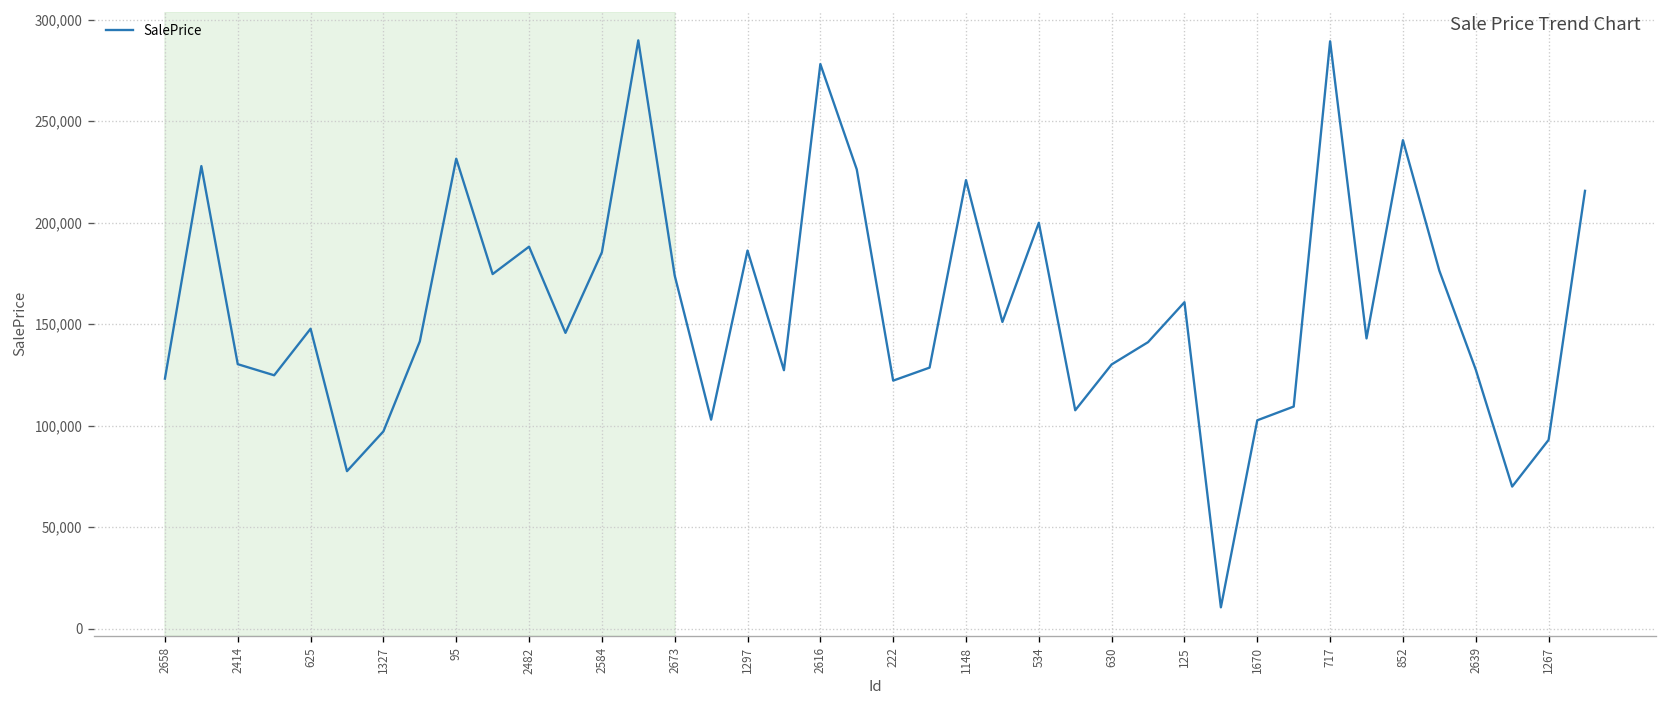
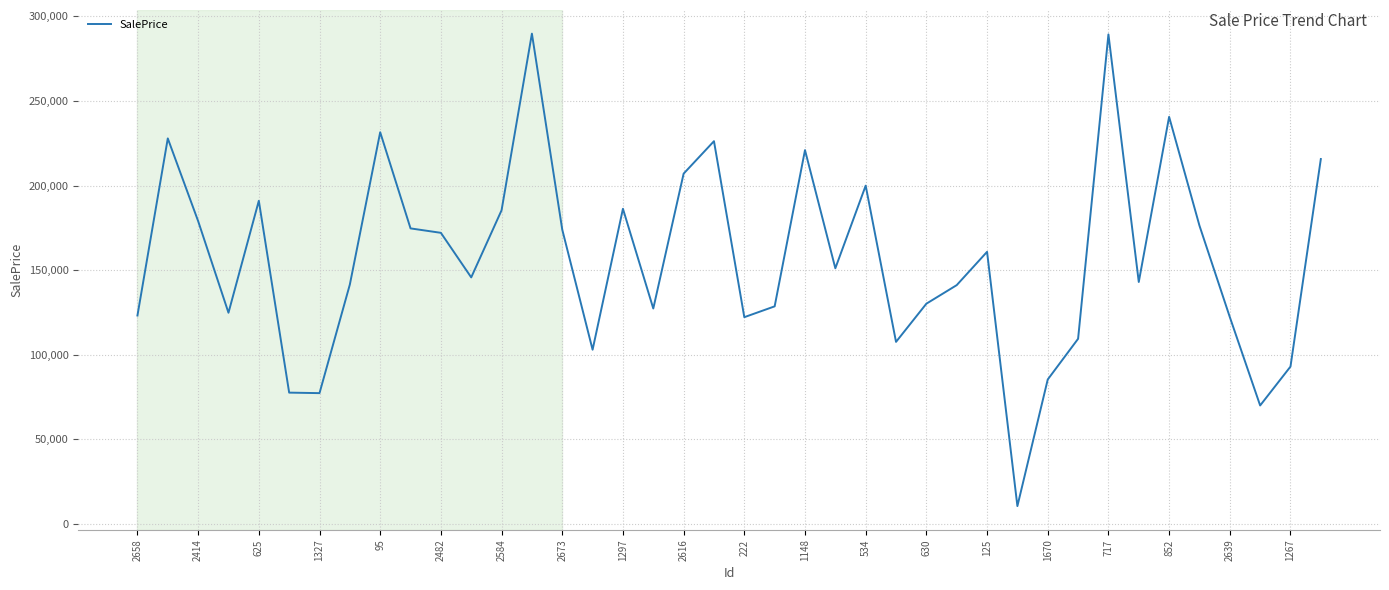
  {
    "2658": "123,000",
-   "2414": "130,000",
-   "625": "148,000",
-   "1327": "97,000",
+   "2414": "179,000",
+   "625": "191,000",
+   "1327": "77,000",
    "95": "231,000",
-   "2482": "188,000",
+   "2482": "172,000",
    "2584": "185,000",
    "2673": "174,000",
    "1297": "186,000",
-   "2616": "278,000",
+   "2616": "207,000",
    "222": "122,000",
    "1148": "221,000",
    "534": "200,000",
    "630": "130,000",
    "125": "161,000",
-   "1670": "103,000",
+   "1670": "85,000",
    "717": "289,000",
    "852": "241,000",
-   "2639": "128,000",
+   "2639": "122,000",
    "1267": "93,000"
  }
